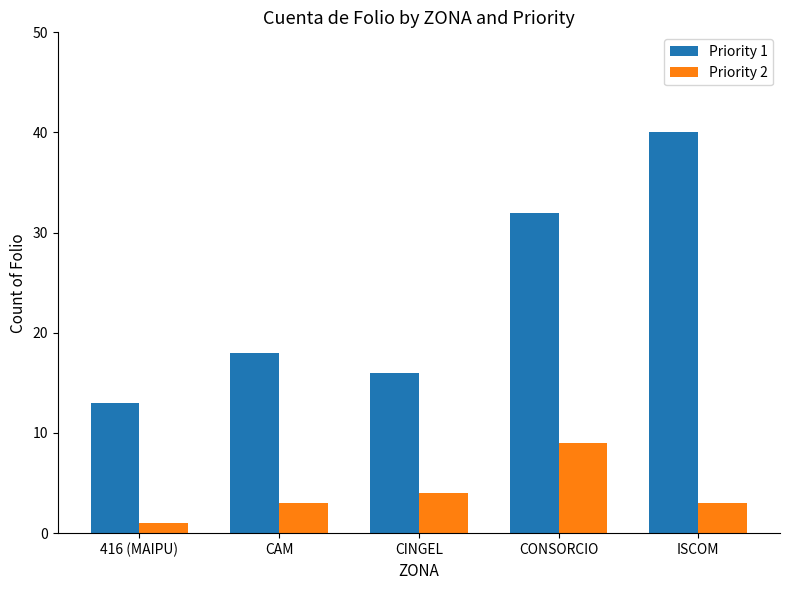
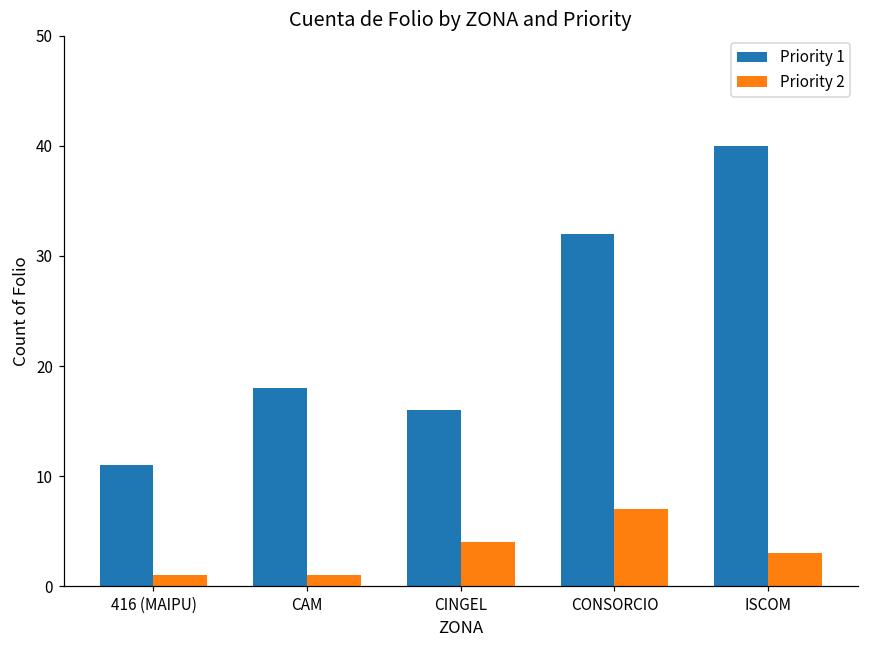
  {
    "Priority 1": {
-     "416 (MAIPU)": 13,
+     "416 (MAIPU)": 11,
      "CAM": 18,
      "CINGEL": 16,
      "CONSORCIO": 32,
      "ISCOM": 40
    },
    "Priority 2": {
      "416 (MAIPU)": 1,
-     "CAM": 3,
+     "CAM": 1,
      "CINGEL": 4,
-     "CONSORCIO": 9,
+     "CONSORCIO": 7,
      "ISCOM": 3
    }
  }
